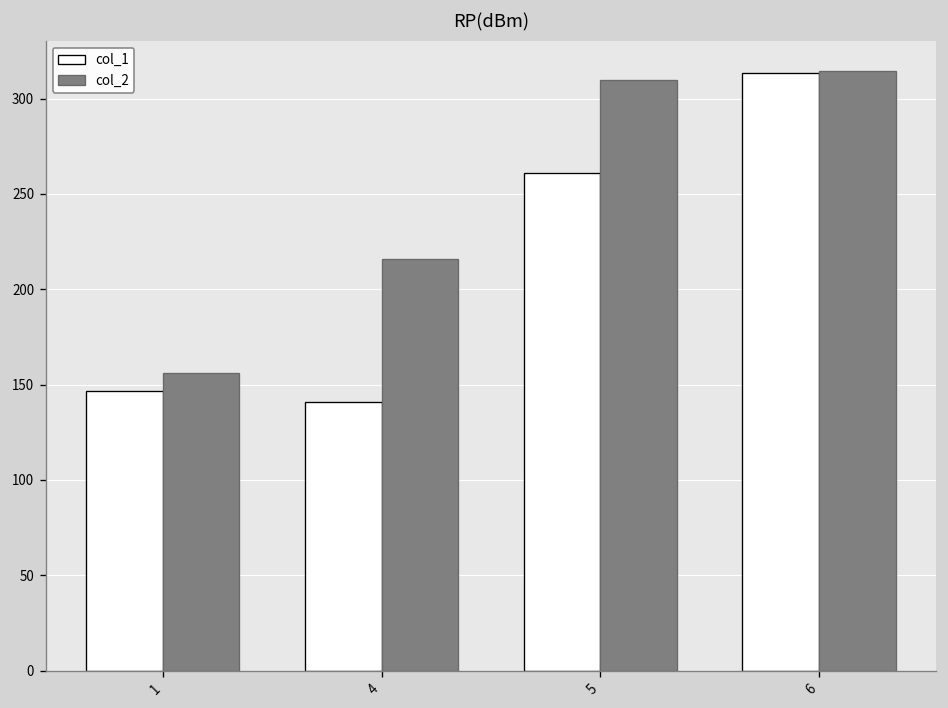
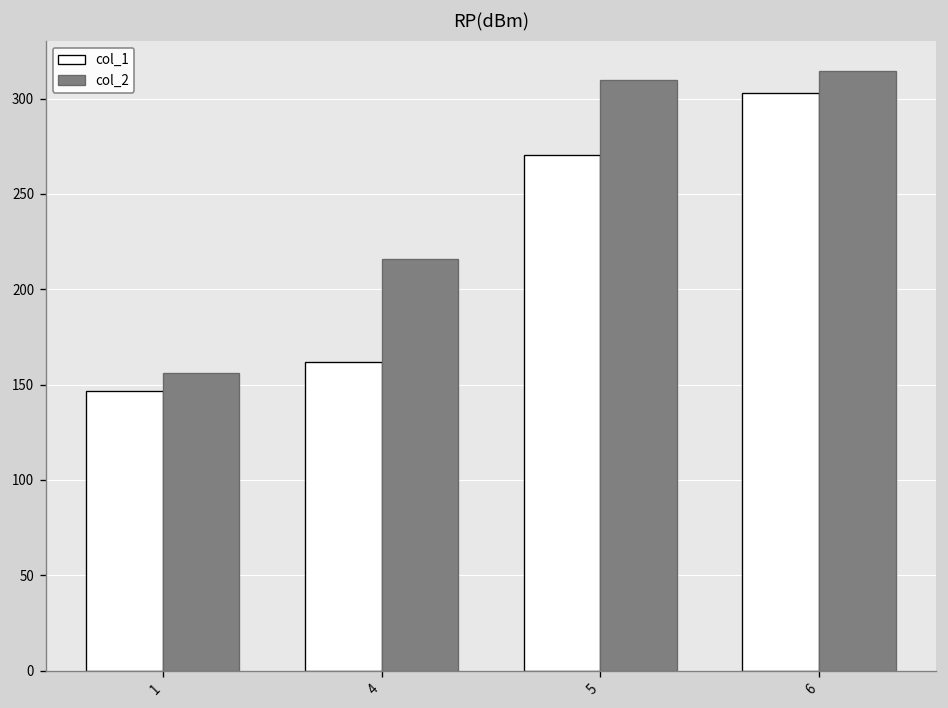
  {
    "col_1": {
      "1": 147,
-     "4": 141,
-     "5": 261,
-     "6": 314
+     "4": 162,
+     "5": 271,
+     "6": 303
    },
    "col_2": {
      "1": 156,
      "4": 216,
      "5": 310,
      "6": 315
    }
  }
